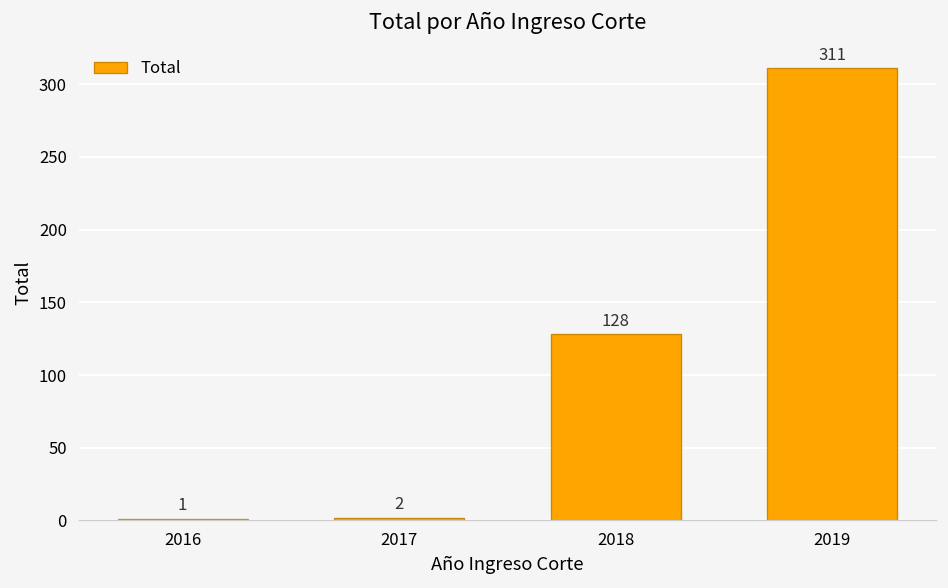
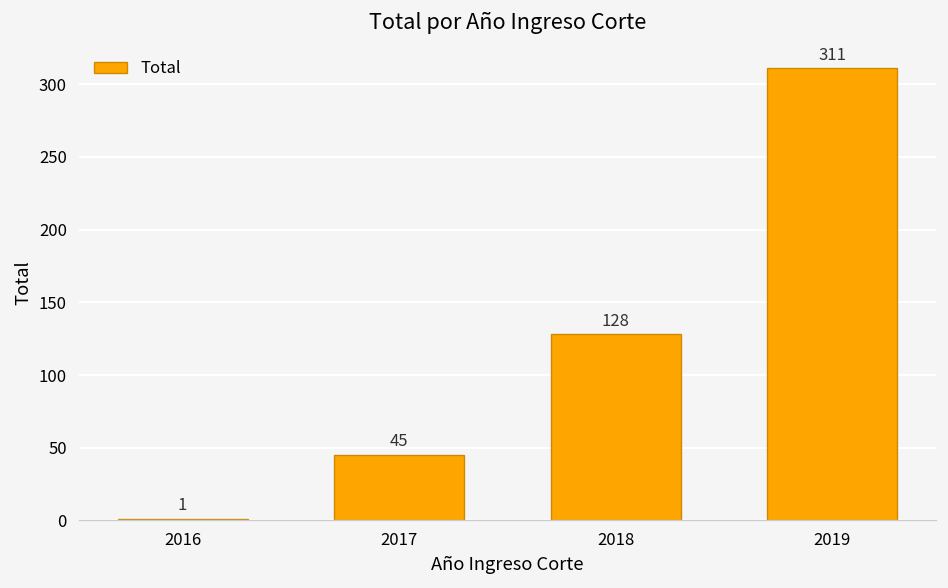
  {
    "2016": 1,
-   "2017": 2,
+   "2017": 45,
    "2018": 128,
    "2019": 311
  }
